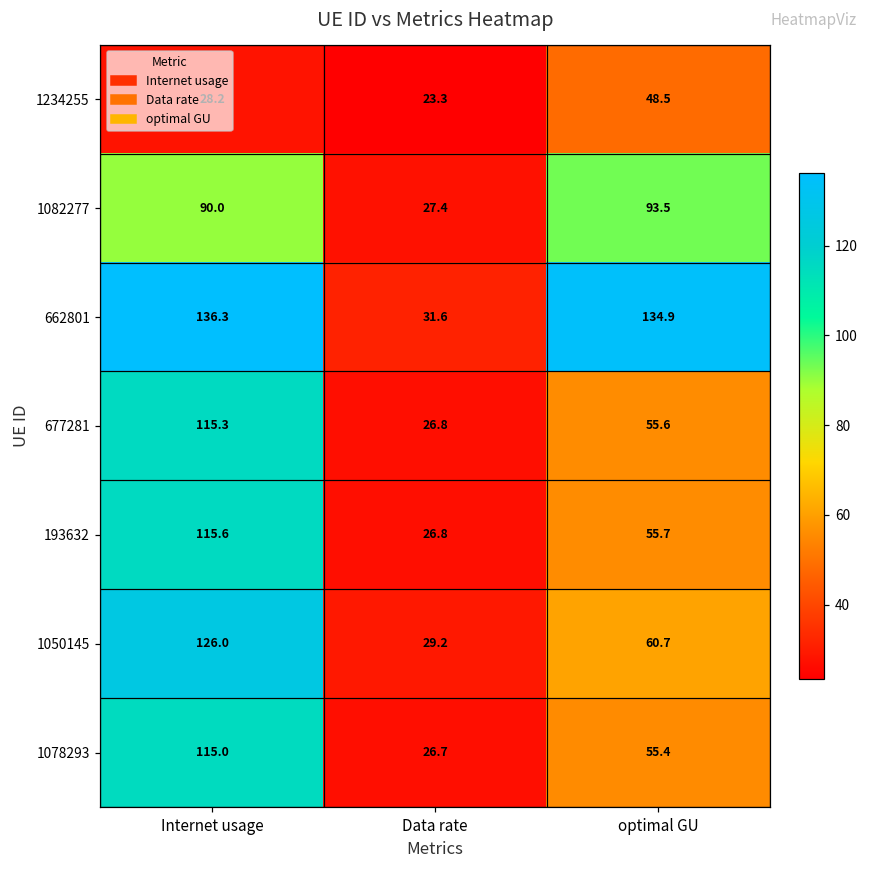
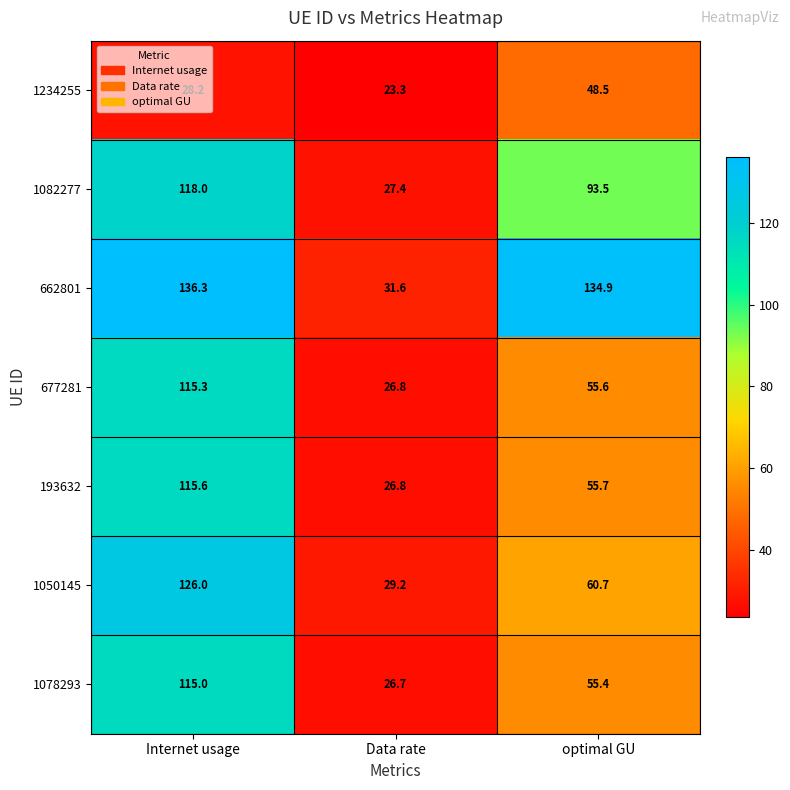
  {
    "1234255": {
      "Data rate": 23.3,
      "optimal GU": 48.5
    },
    "1082277": {
-     "Internet usage": 90.0,
+     "Internet usage": 118.0,
      "Data rate": 27.4,
      "optimal GU": 93.5
    },
    "662801": {
      "Internet usage": 136.3,
      "Data rate": 31.6,
      "optimal GU": 134.9
    },
    "677281": {
      "Internet usage": 115.3,
      "Data rate": 26.8,
      "optimal GU": 55.6
    },
    "193632": {
      "Internet usage": 115.6,
      "Data rate": 26.8,
      "optimal GU": 55.7
    },
    "1050145": {
      "Internet usage": 126.0,
      "Data rate": 29.2,
      "optimal GU": 60.7
    },
    "1078293": {
      "Internet usage": 115.0,
      "Data rate": 26.7,
      "optimal GU": 55.4
    }
  }
